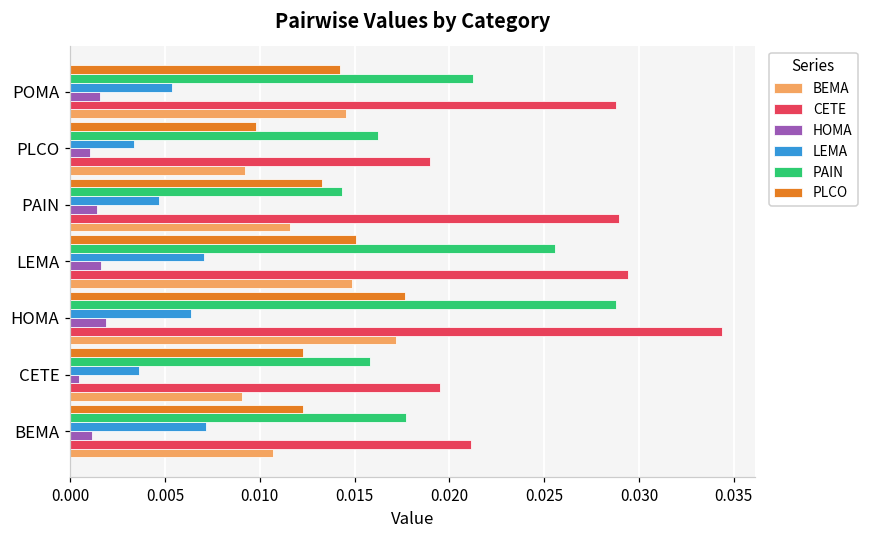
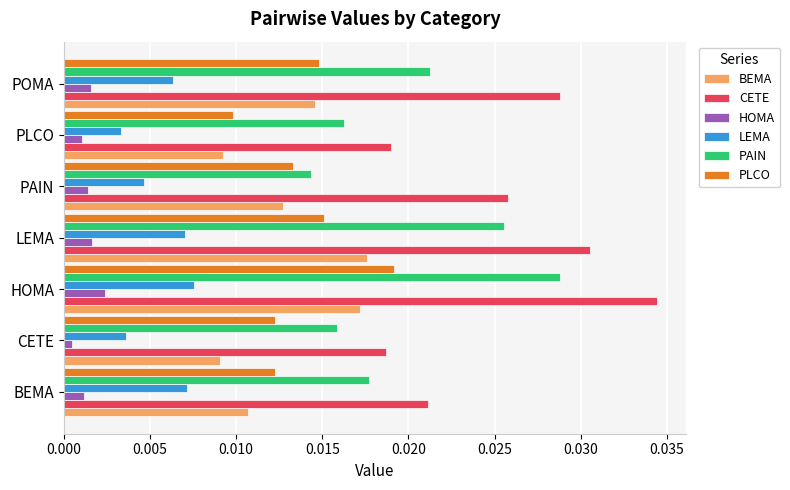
  {
    "BEMA": {
      "POMA": 0.0146,
      "PLCO": 0.0092,
-     "PAIN": 0.0116,
-     "LEMA": 0.0148,
+     "PAIN": 0.0127,
+     "LEMA": 0.0176,
      "HOMA": 0.0172,
      "CETE": 0.0091,
      "BEMA": 0.0107
    },
    "CETE": {
      "POMA": 0.0288,
      "PLCO": 0.0190,
-     "PAIN": 0.0290,
-     "LEMA": 0.0294,
+     "PAIN": 0.0258,
+     "LEMA": 0.0305,
      "HOMA": 0.0344,
-     "CETE": 0.0195,
+     "CETE": 0.0187,
      "BEMA": 0.0211
    },
    "HOMA": {
      "POMA": 0.0016,
      "PLCO": 0.0011,
      "PAIN": 0.0014,
      "LEMA": 0.0016,
-     "HOMA": 0.0019,
+     "HOMA": 0.0024,
      "CETE": 0.0005,
      "BEMA": 0.0012
    },
    "LEMA": {
-     "POMA": 0.0054,
+     "POMA": 0.0063,
      "PLCO": 0.0034,
      "PAIN": 0.0047,
      "LEMA": 0.0070,
-     "HOMA": 0.0064,
+     "HOMA": 0.0076,
      "CETE": 0.0036,
      "BEMA": 0.0071
    },
    "PAIN": {
      "POMA": 0.0212,
      "PLCO": 0.0163,
      "PAIN": 0.0144,
      "LEMA": 0.0256,
      "HOMA": 0.0288,
      "CETE": 0.0158,
      "BEMA": 0.0177
    },
    "PLCO": {
-     "POMA": 0.0143,
+     "POMA": 0.0148,
      "PLCO": 0.0098,
      "PAIN": 0.0133,
      "LEMA": 0.0151,
-     "HOMA": 0.0177,
+     "HOMA": 0.0192,
      "CETE": 0.0123,
      "BEMA": 0.0123
    }
  }
